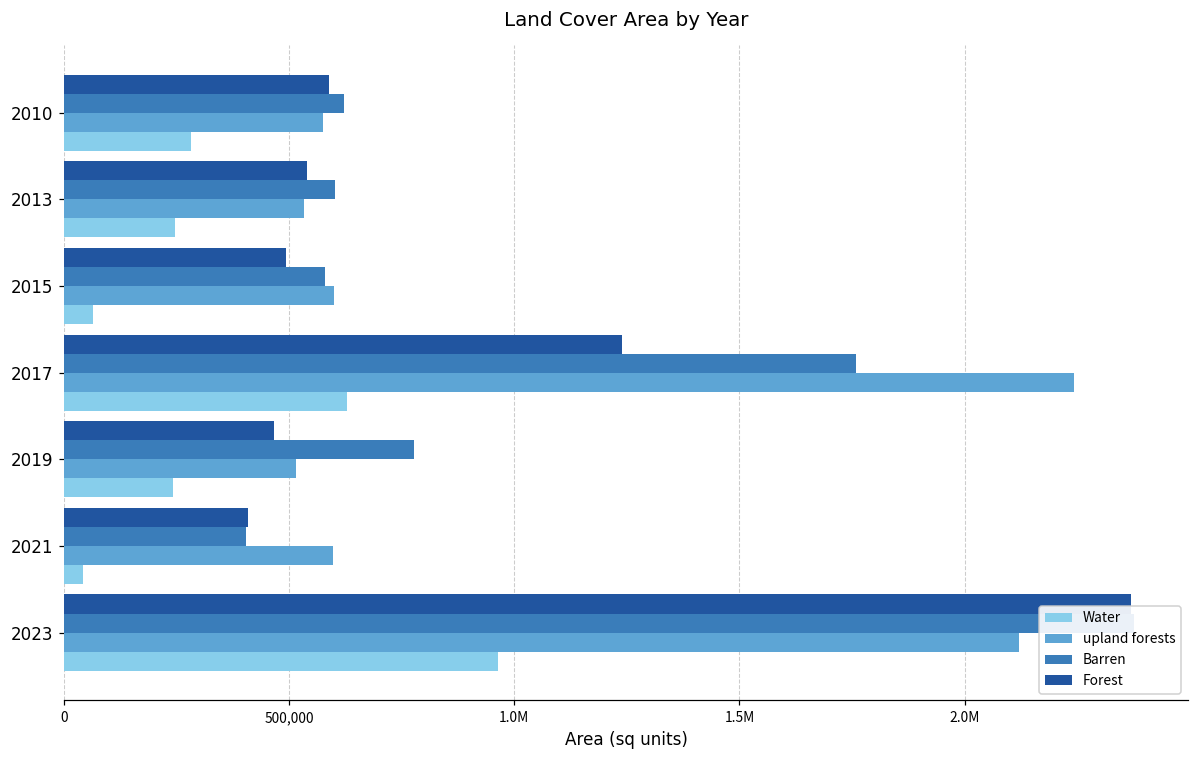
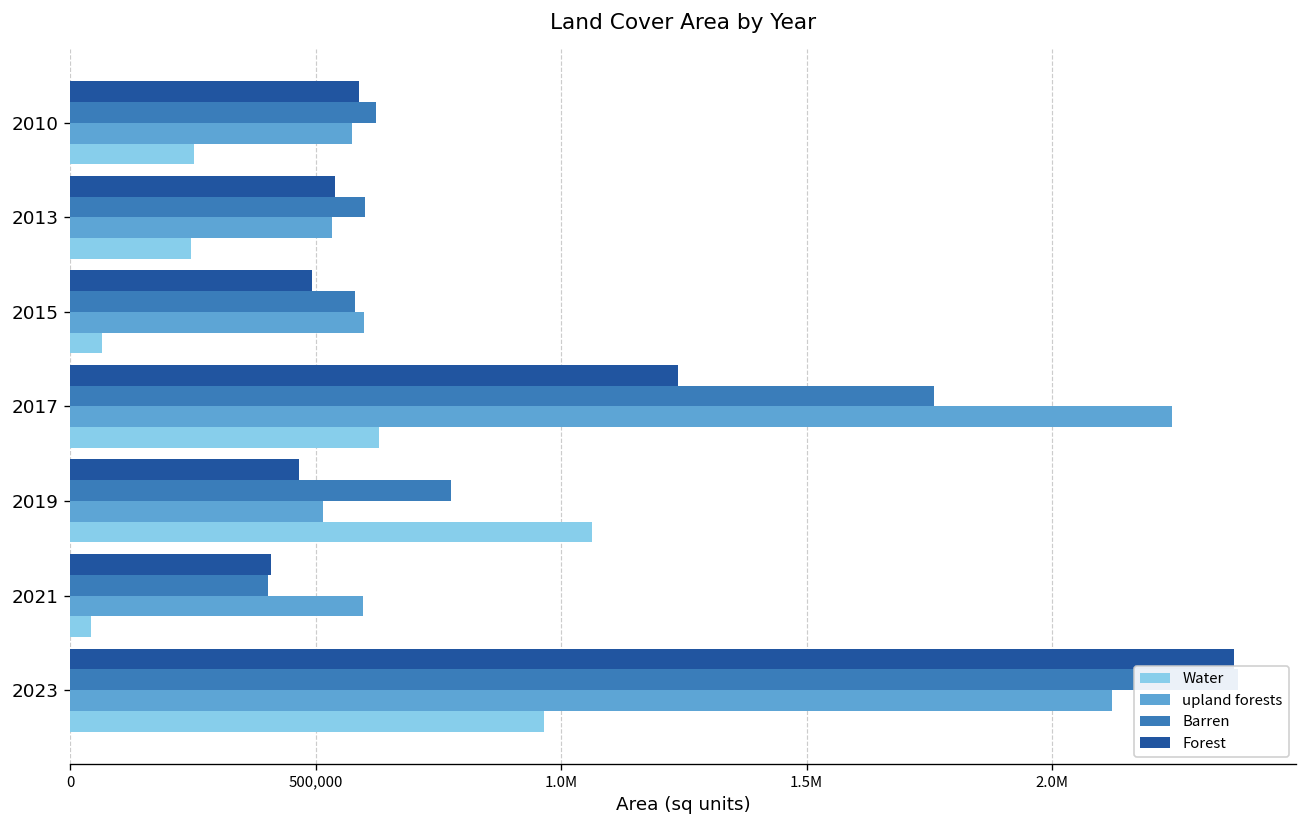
  {
    "Water": {
-     "2010": "280,000",
+     "2010": "250,000",
      "2013": "250,000",
      "2015": "70,000",
      "2017": "630,000",
-     "2019": "240,000",
+     "2019": "1,060,000",
      "2021": "40,000",
      "2023": "960,000"
    }
  }
